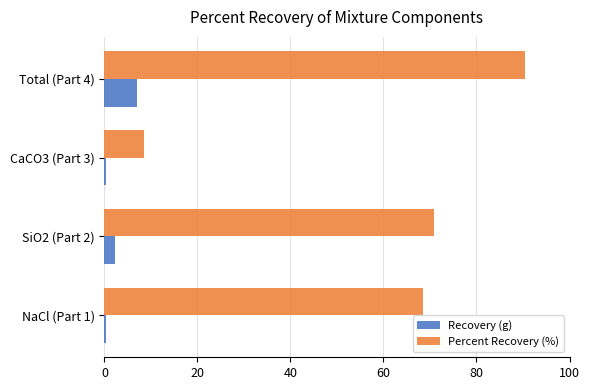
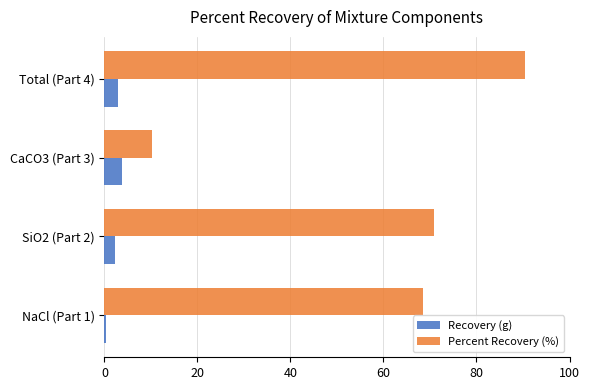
  {
    "Recovery (g)": {
-     "Total (Part 4)": 7,
-     "CaCO3 (Part 3)": 0,
+     "Total (Part 4)": 3,
+     "CaCO3 (Part 3)": 4,
      "SiO2 (Part 2)": 2
    },
    "Percent Recovery (%)": {
      "Total (Part 4)": 91,
-     "CaCO3 (Part 3)": 9,
+     "CaCO3 (Part 3)": 10,
      "SiO2 (Part 2)": 71,
      "NaCl (Part 1)": 69
    }
  }
